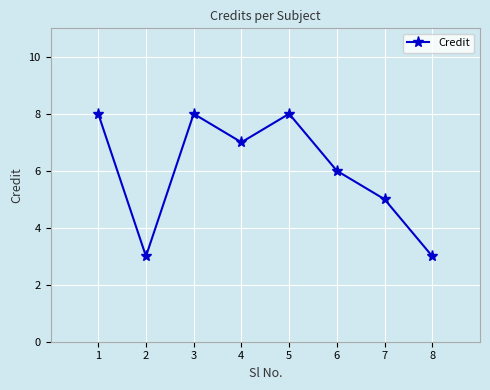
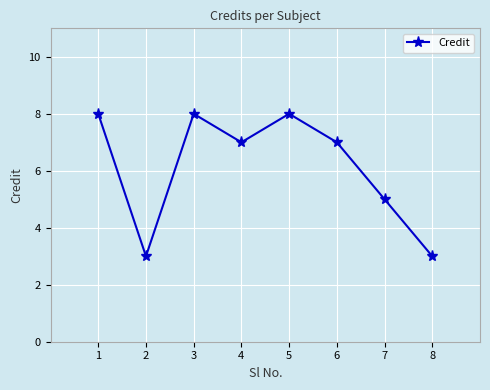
  {
    "1": 8,
    "2": 3,
    "3": 8,
    "4": 7,
    "5": 8,
-   "6": 6,
+   "6": 7,
    "7": 5,
    "8": 3
  }
